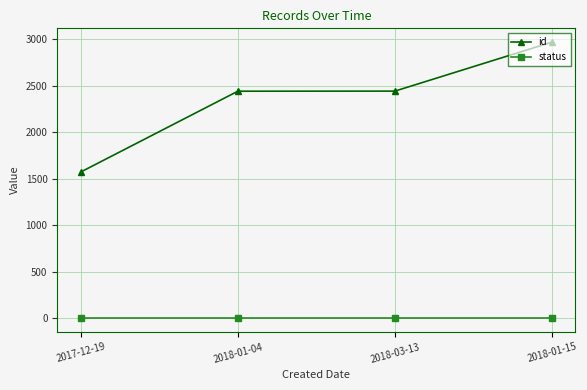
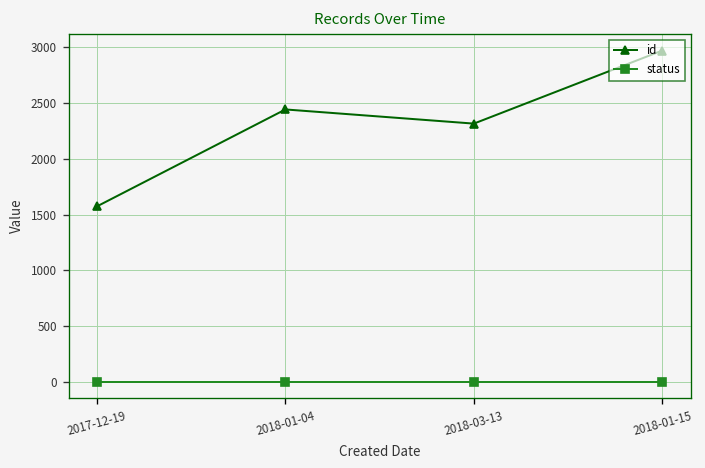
  {
    "id": {
      "2017-12-19": 1600,
      "2018-01-04": 2400,
-     "2018-03-13": 2400
+     "2018-03-13": 2300
    },
    "status": {
      "2017-12-19": 0,
      "2018-01-04": 0,
      "2018-03-13": 0,
      "2018-01-15": 0
    }
  }
